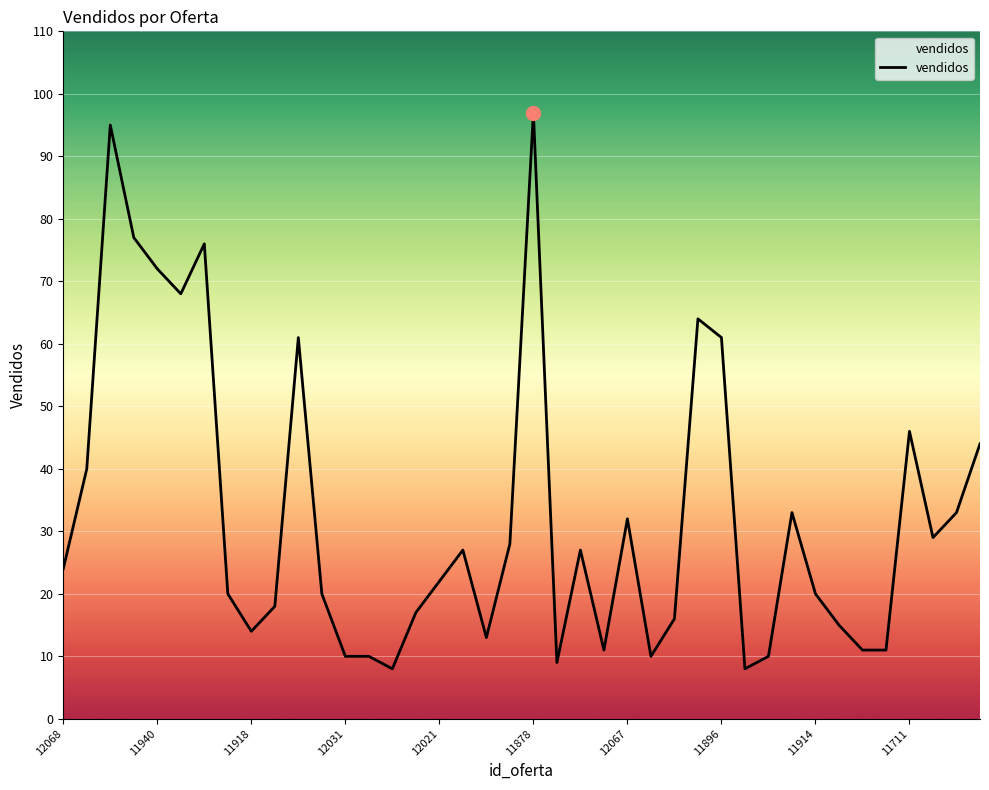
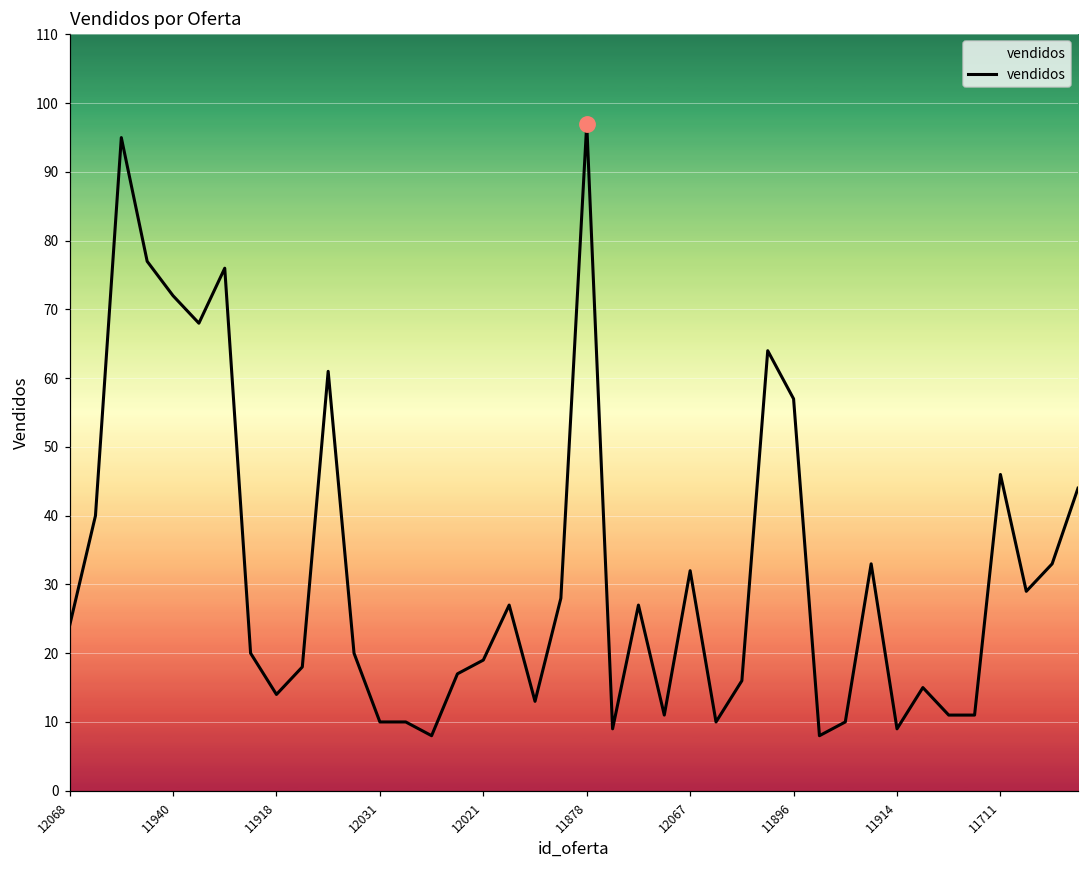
  {
    "vendidos": {
      "12068": 24,
      "11940": 72,
      "11918": 14,
      "12031": 10,
-     "12021": 22,
+     "12021": 19,
      "12067": 32,
-     "11896": 61,
-     "11914": 20,
+     "11896": 57,
+     "11914": 9,
      "11711": 46
    }
  }
